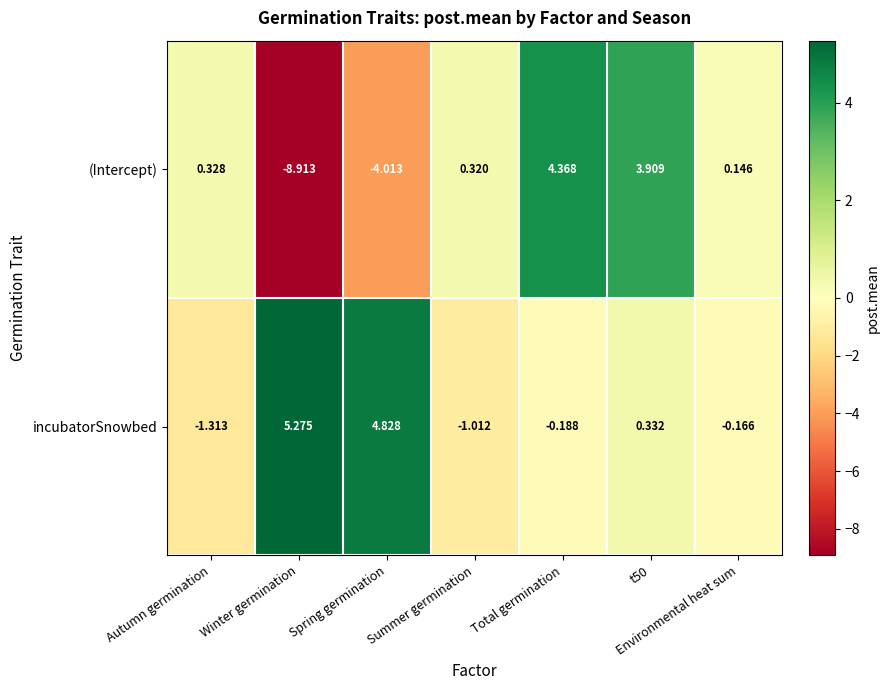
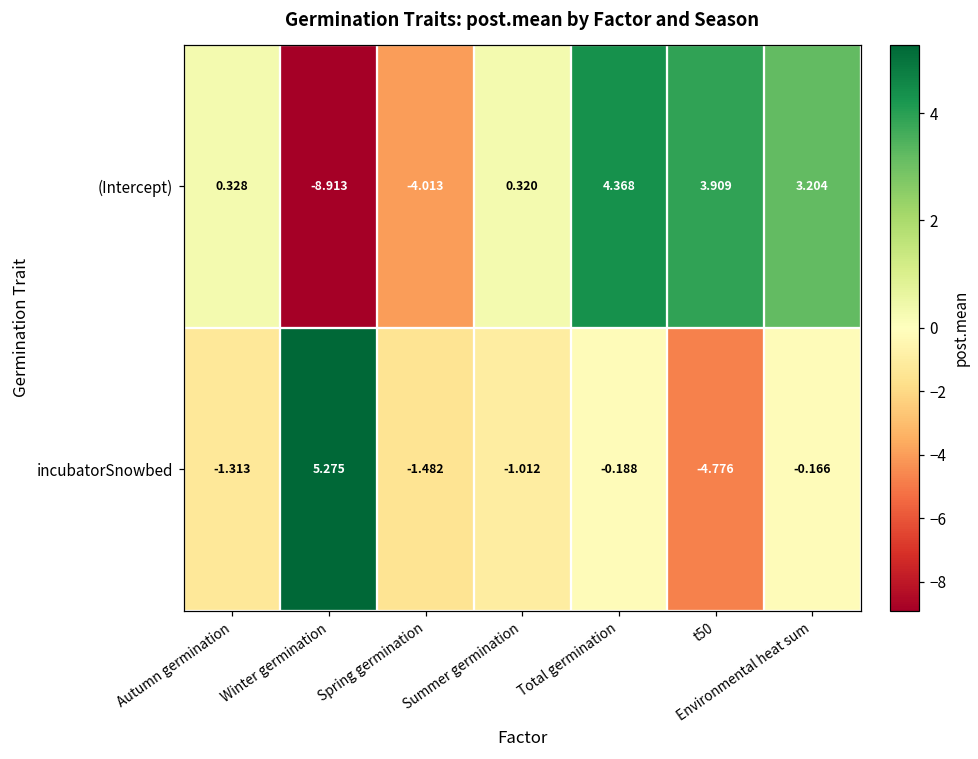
  {
    "(Intercept)": {
      "Autumn germination": 0.328,
      "Winter germination": -8.913,
      "Spring germination": -4.013,
      "Summer germination": 0.320,
      "Total germination": 4.368,
      "t50": 3.909,
-     "Environmental heat sum": 0.146
+     "Environmental heat sum": 3.204
    },
    "incubatorSnowbed": {
      "Autumn germination": -1.313,
      "Winter germination": 5.275,
-     "Spring germination": 4.828,
+     "Spring germination": -1.482,
      "Summer germination": -1.012,
      "Total germination": -0.188,
-     "t50": 0.332,
+     "t50": -4.776,
      "Environmental heat sum": -0.166
    }
  }
